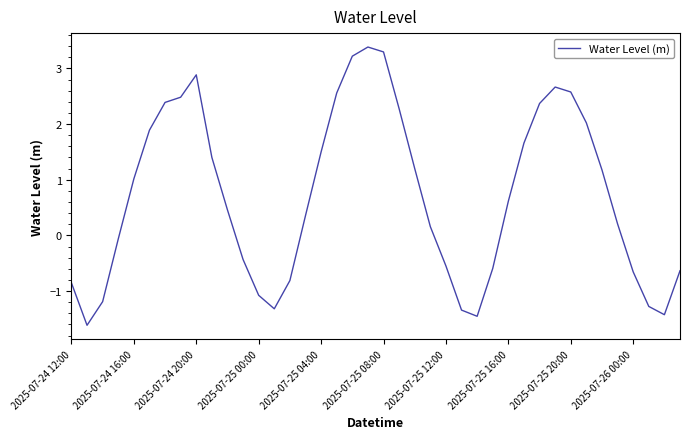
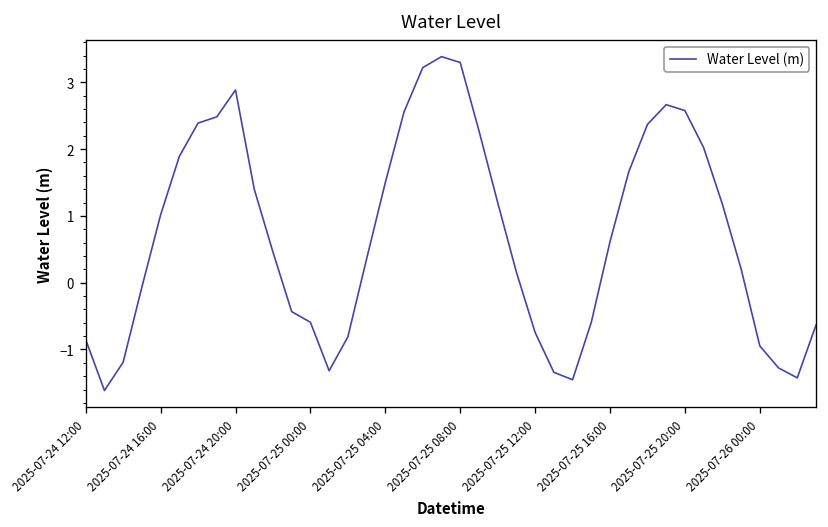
  {
    "2025-07-24 12:00": -0.9,
    "2025-07-24 16:00": 1.0,
    "2025-07-24 20:00": 2.9,
-   "2025-07-25 00:00": -1.1,
+   "2025-07-25 00:00": -0.6,
    "2025-07-25 04:00": 1.5,
    "2025-07-25 08:00": 3.3,
-   "2025-07-25 12:00": -0.5,
+   "2025-07-25 12:00": -0.7,
    "2025-07-25 16:00": 0.6,
    "2025-07-25 20:00": 2.6,
-   "2025-07-26 00:00": -0.7
+   "2025-07-26 00:00": -0.9
  }
